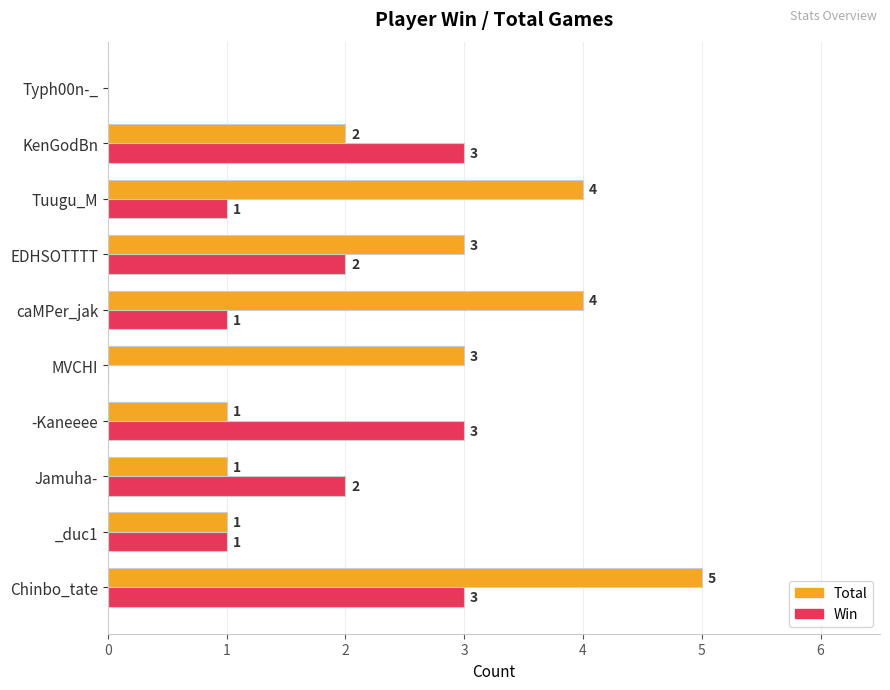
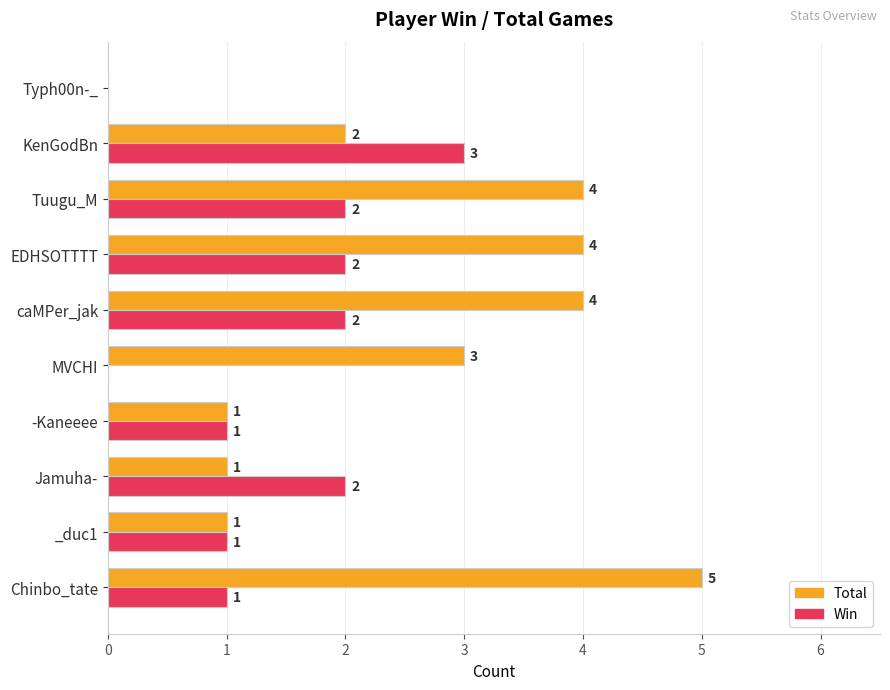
  {
    "Total": {
      "KenGodBn": 2,
      "Tuugu_M": 4,
-     "EDHSOTTTT": 3,
+     "EDHSOTTTT": 4,
      "caMPer_jak": 4,
      "MVCHI": 3,
      "-Kaneeee": 1,
      "Jamuha-": 1,
      "_duc1": 1,
      "Chinbo_tate": 5
    },
    "Win": {
      "KenGodBn": 3,
-     "Tuugu_M": 1,
+     "Tuugu_M": 2,
      "EDHSOTTTT": 2,
-     "caMPer_jak": 1,
-     "-Kaneeee": 3,
+     "caMPer_jak": 2,
+     "-Kaneeee": 1,
      "Jamuha-": 2,
      "_duc1": 1,
-     "Chinbo_tate": 3
+     "Chinbo_tate": 1
    }
  }
